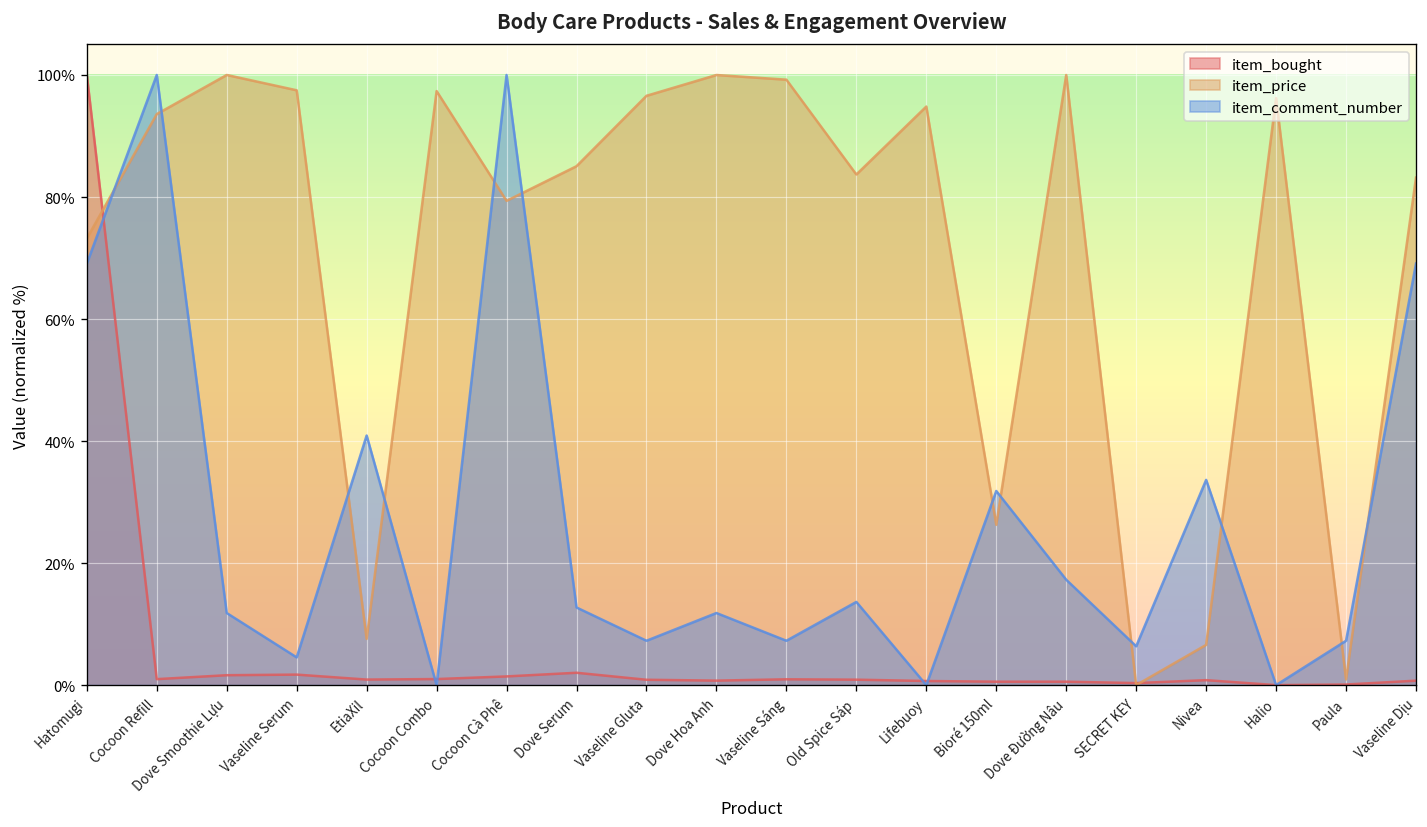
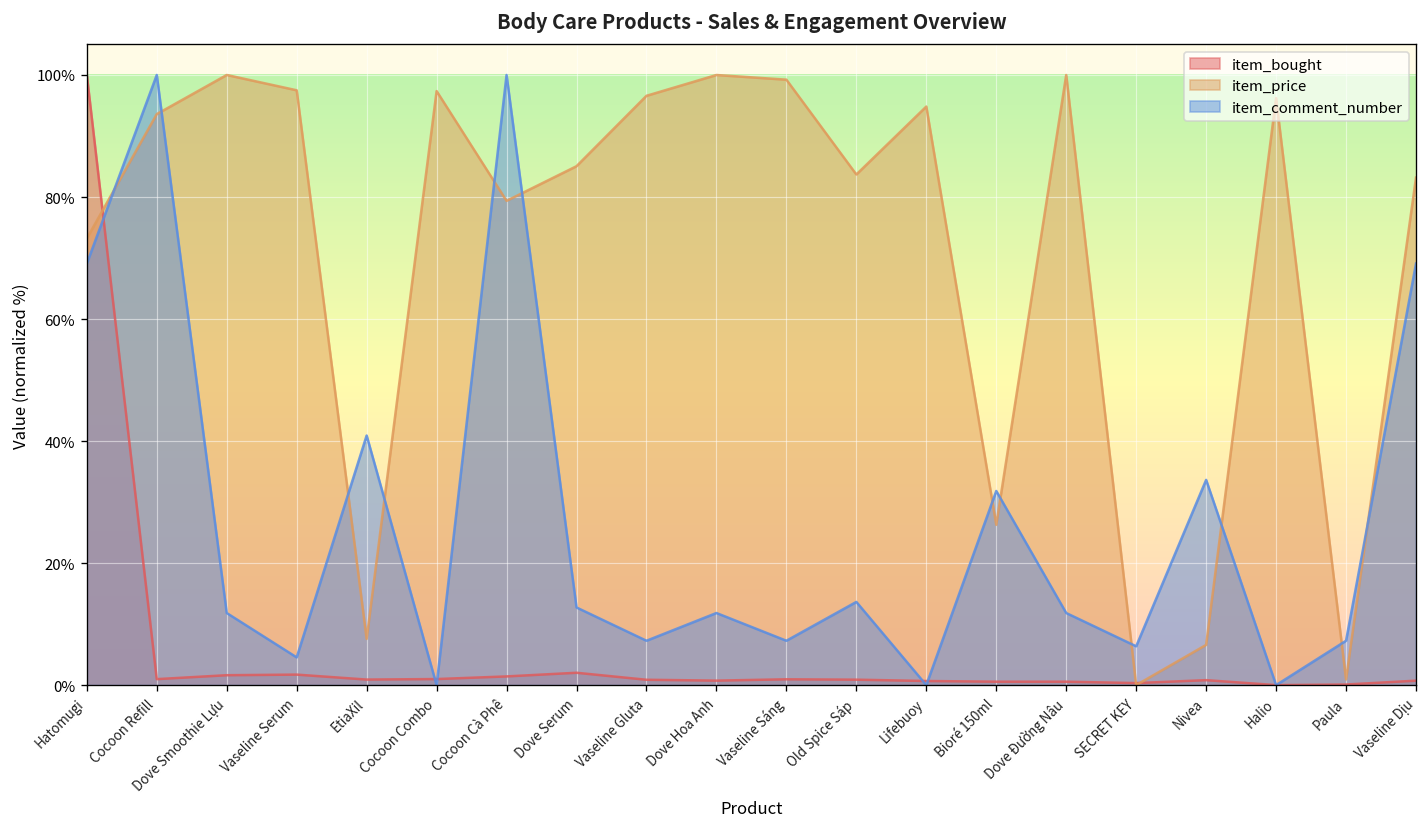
  {
    "item_comment_number": {
      "Hatomugi": "69%",
      "Cocoon Refill": "100%",
      "Dove Smoothie Lựu": "12%",
      "Vaseline Serum": "5%",
      "EtiaXil": "41%",
      "Cocoon Combo": "0%",
      "Cocoon Cà Phê": "100%",
      "Dove Serum": "13%",
      "Vaseline Gluta": "7%",
      "Dove Hoa Anh": "12%",
      "Vaseline Sáng": "7%",
      "Old Spice Sáp": "14%",
      "Lifebuoy": "0%",
      "Bioré 150ml": "32%",
-     "Dove Đường Nâu": "17%",
+     "Dove Đường Nâu": "12%",
      "SECRET KEY": "6%",
      "Nivea": "34%",
      "Paula": "7%",
      "Vaseline Dịu": "69%"
    }
  }
